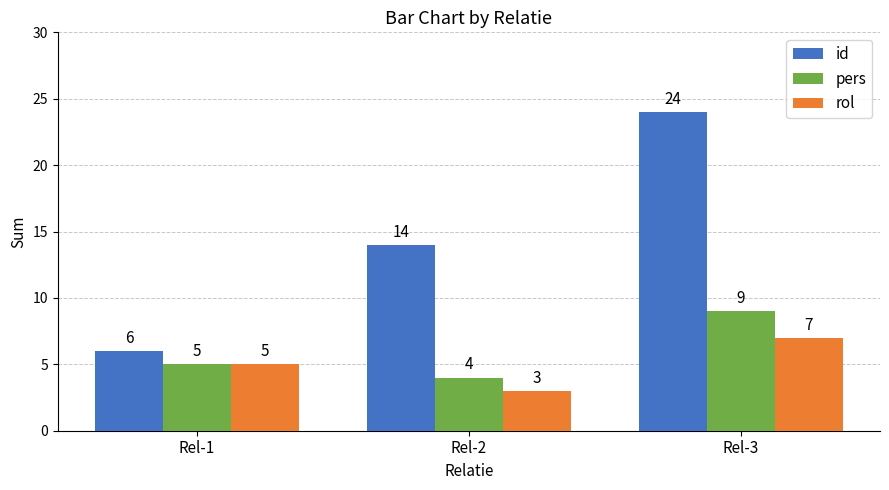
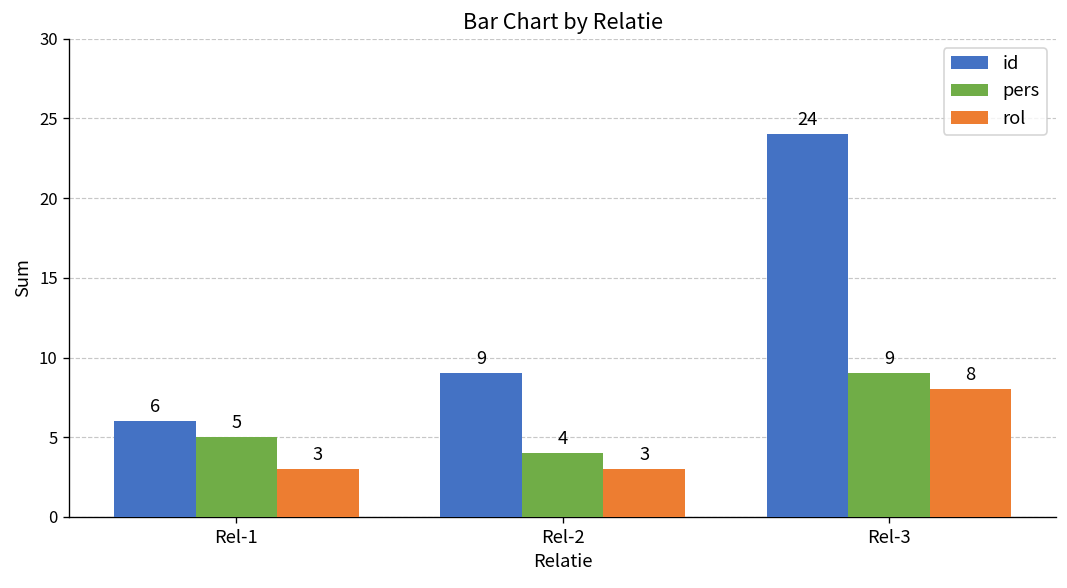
  {
    "id": {
      "Rel-1": 6,
-     "Rel-2": 14,
+     "Rel-2": 9,
      "Rel-3": 24
    },
    "pers": {
      "Rel-1": 5,
      "Rel-2": 4,
      "Rel-3": 9
    },
    "rol": {
-     "Rel-1": 5,
+     "Rel-1": 3,
      "Rel-2": 3,
-     "Rel-3": 7
+     "Rel-3": 8
    }
  }
